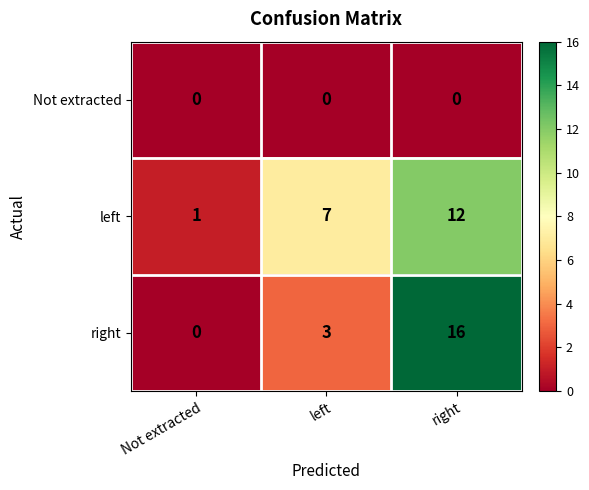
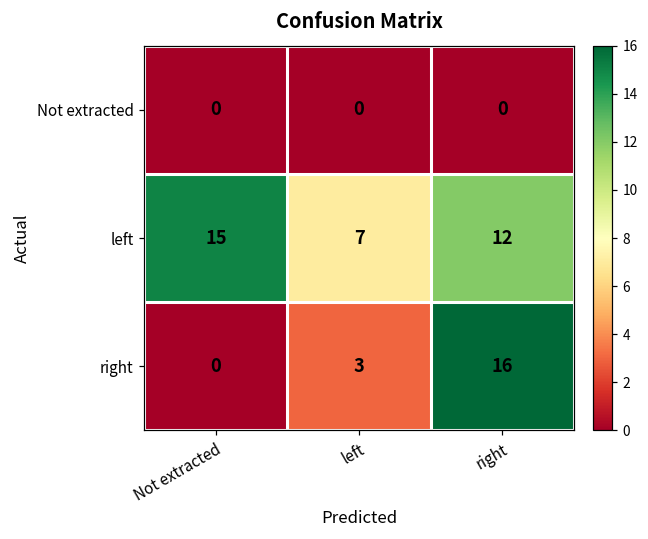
  {
    "Not extracted": {
      "Not extracted": 0,
      "left": 0,
      "right": 0
    },
    "left": {
-     "Not extracted": 1,
+     "Not extracted": 15,
      "left": 7,
      "right": 12
    },
    "right": {
      "Not extracted": 0,
      "left": 3,
      "right": 16
    }
  }
